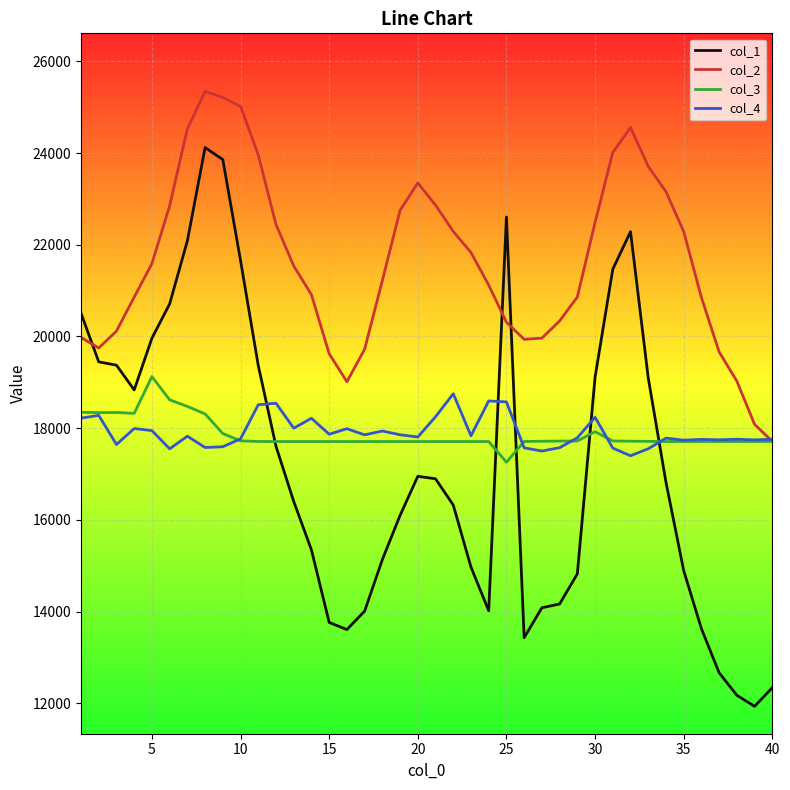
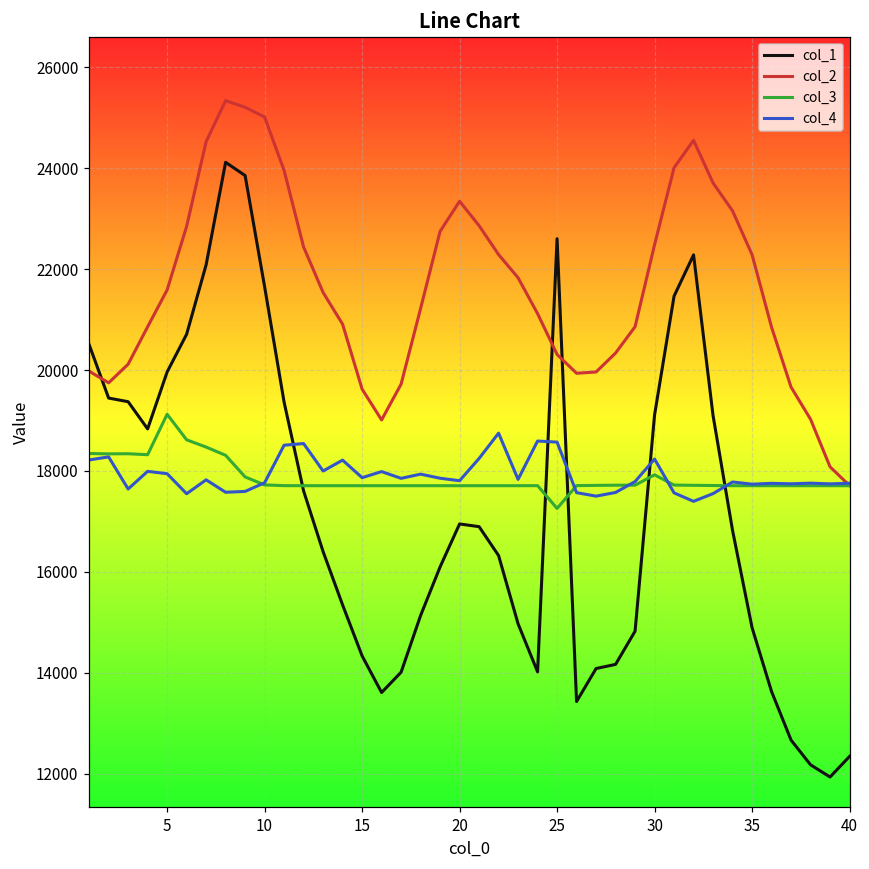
  {
    "col_1": {
      "5": 20000,
      "10": 21700,
-     "15": 13800,
+     "15": 14300,
      "20": 16900,
      "25": 22600,
      "30": 19100,
      "35": 14900,
      "40": 12300
    },
    "col_2": {
      "5": 21600,
      "10": 25000,
      "15": 19600,
      "20": 23300,
      "25": 20300,
      "30": 22500,
      "35": 22300
    },
    "col_3": {
      "5": 19100,
      "15": 17700,
      "20": 17700,
      "25": 17300,
      "30": 17900
    },
    "col_4": {
      "5": 17900,
      "15": 17900,
      "20": 17800,
      "25": 18600,
      "30": 18200
    }
  }
